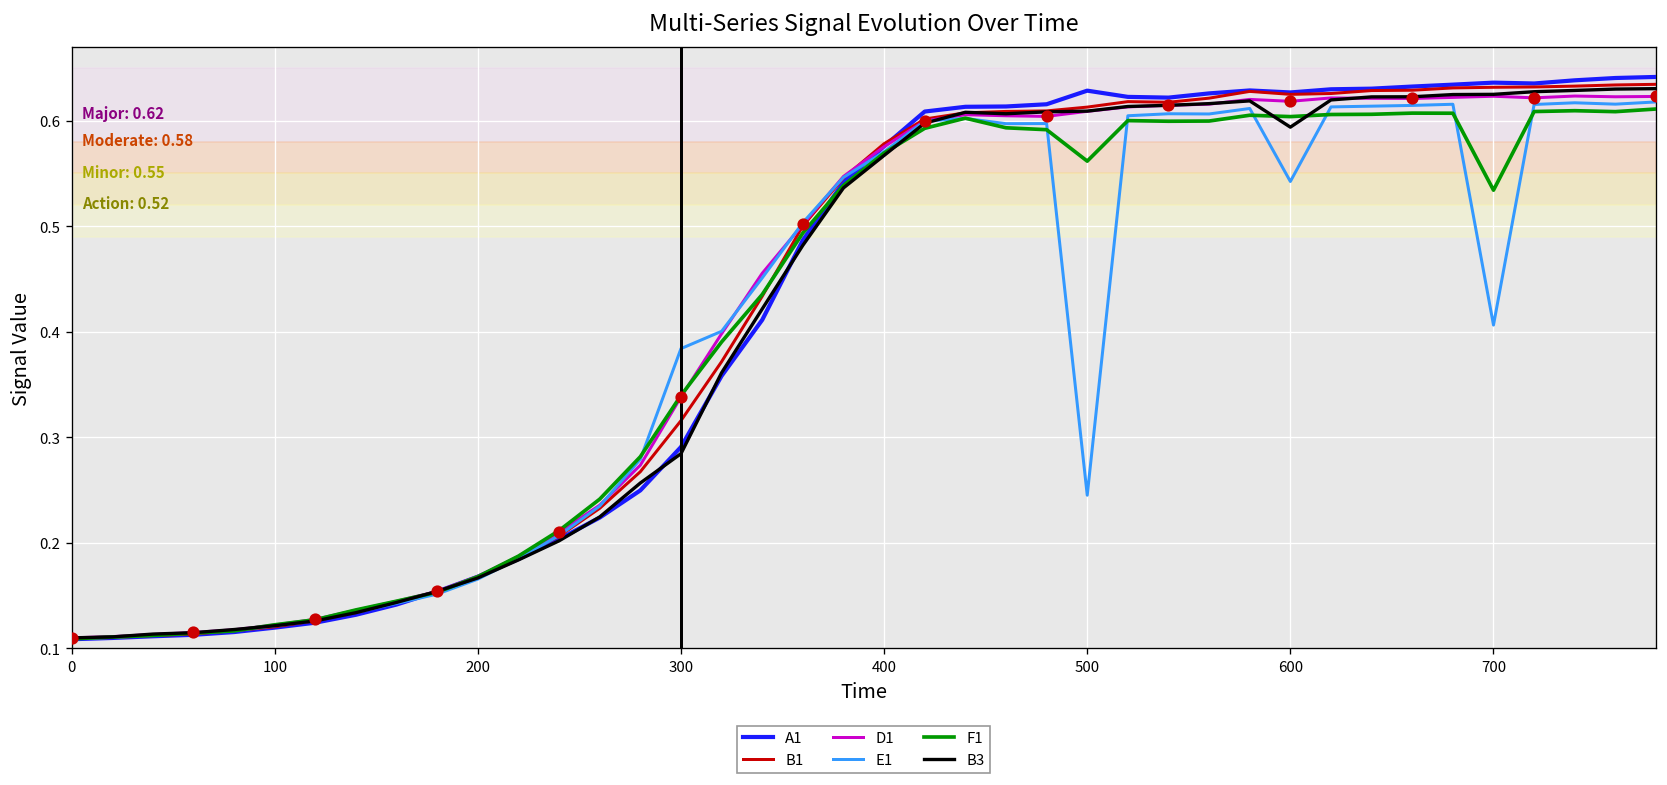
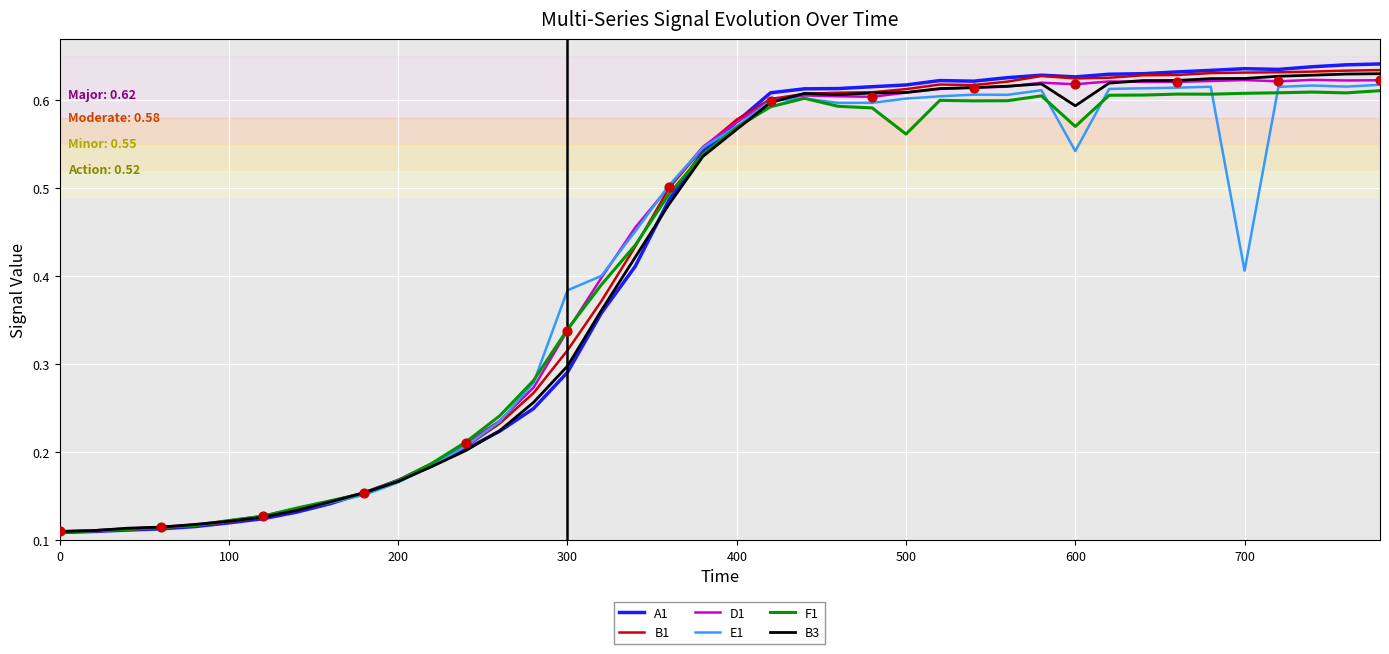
  {
    "A1": {
      "300": 0.29,
-     "500": 0.63,
+     "500": 0.62,
      "700": 0.64
    },
    "E1": {
      "300": 0.38,
-     "500": 0.25,
+     "500": 0.60,
      "600": 0.54,
      "700": 0.41
    },
    "F1": {
      "500": 0.56,
-     "600": 0.60,
-     "700": 0.53
+     "600": 0.57,
+     "700": 0.61
    },
    "B3": {
-     "300": 0.28,
+     "300": 0.30,
      "600": 0.59
    }
  }
